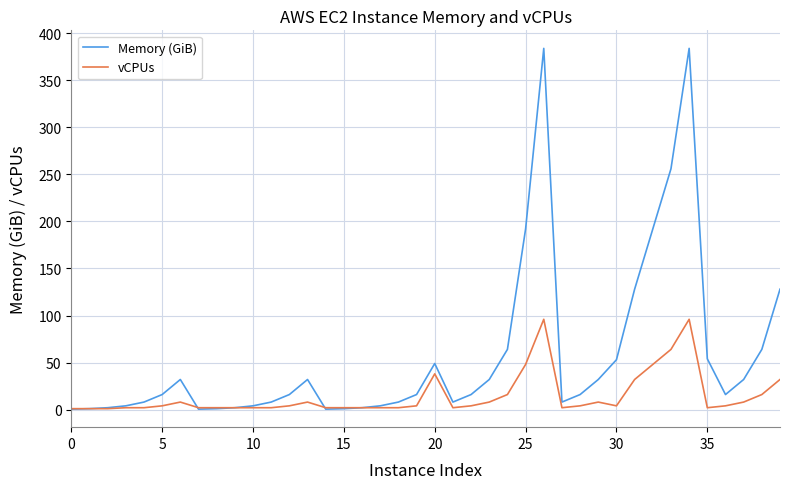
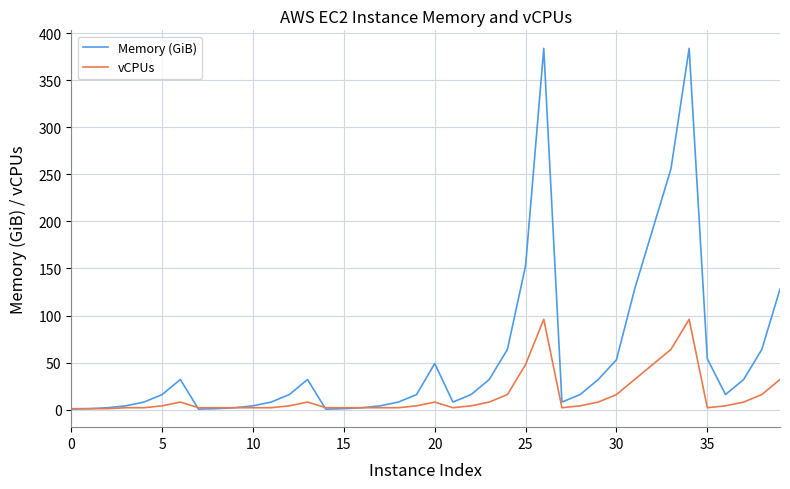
  {
    "Memory (GiB)": {
      "5": 20,
      "20": 50,
-     "25": 190,
+     "25": 150,
      "30": 50,
      "35": 50
    },
    "vCPUs": {
      "5": 0,
-     "20": 40,
+     "20": 10,
      "25": 50,
-     "30": 0,
+     "30": 20,
      "35": 0
    }
  }
